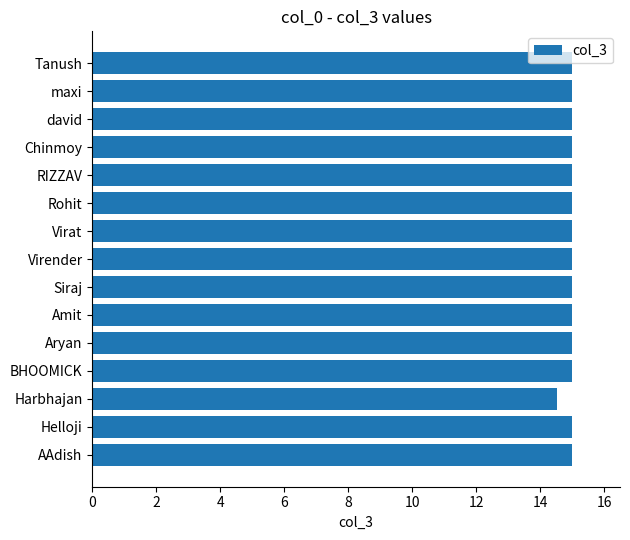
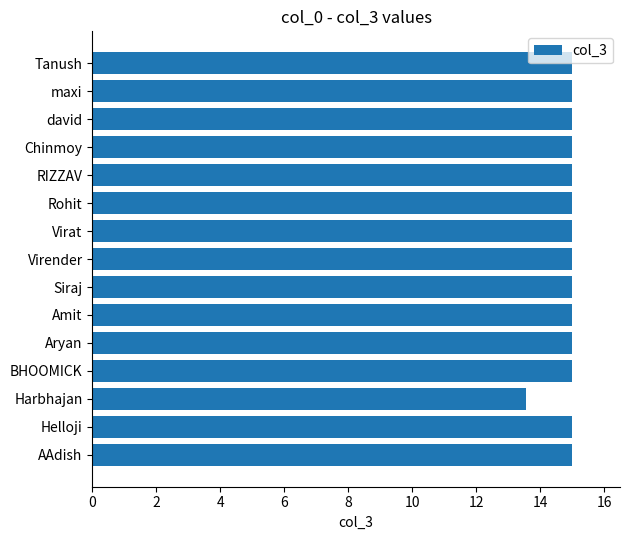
  {
    "maxi": 15.0,
    "david": 15.0,
    "Chinmoy": 15.0,
    "RIZZAV": 15.0,
    "Rohit": 15.0,
    "Virat": 15.0,
    "Virender": 15.0,
    "Siraj": 15.0,
    "Amit": 15.0,
    "Aryan": 15.0,
    "BHOOMICK": 15.0,
-   "Harbhajan": 14.5,
+   "Harbhajan": 13.5,
    "Helloji": 15.0,
    "AAdish": 15.0
  }
